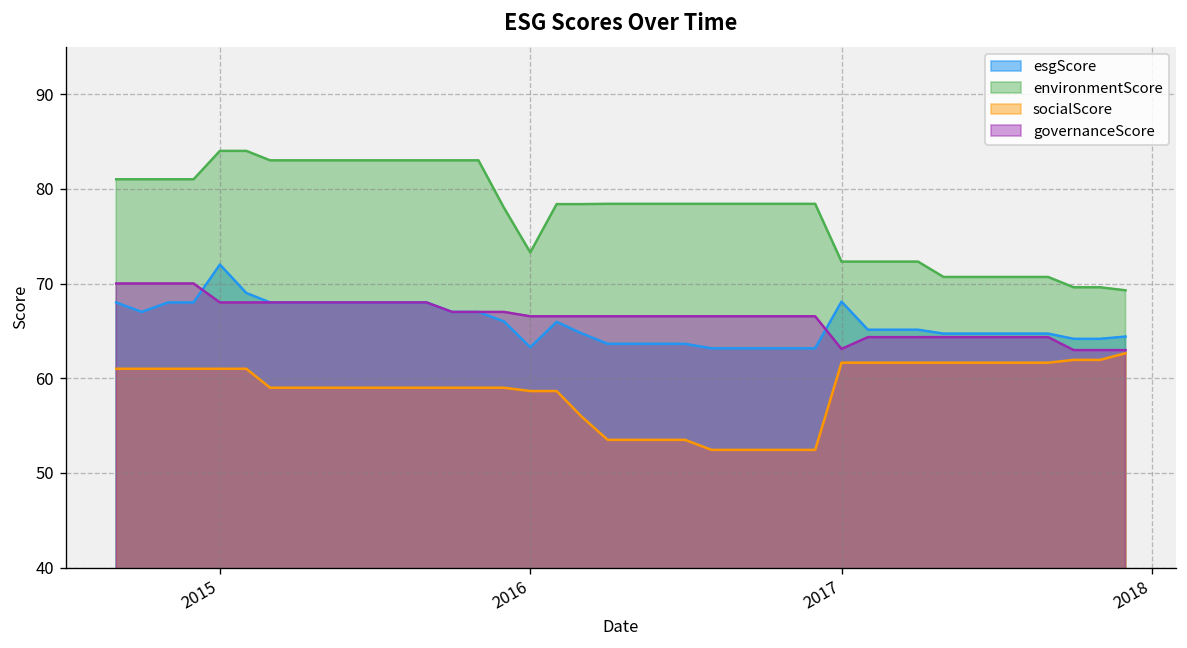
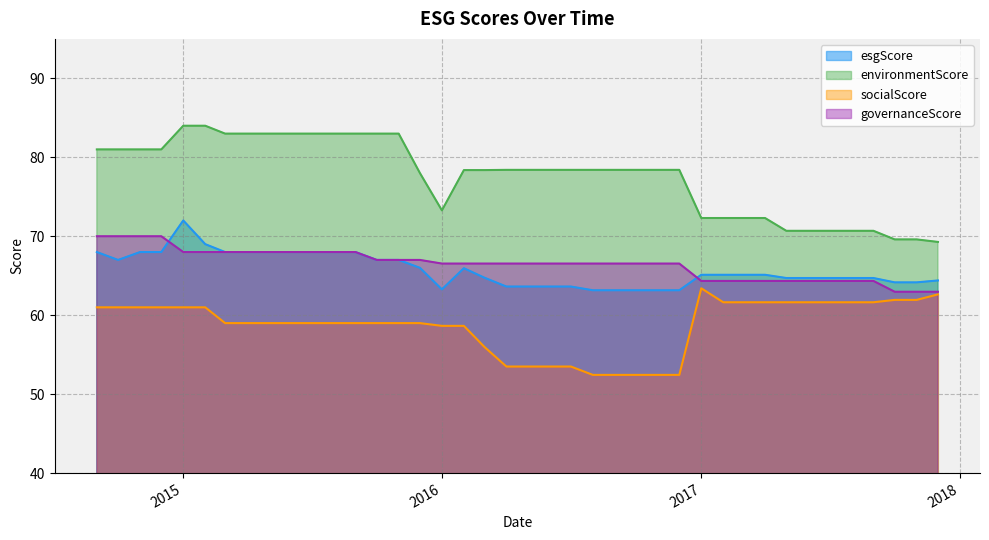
  {
    "esgScore": {
      "2015": 72,
      "2016": 63,
-     "2017": 68
+     "2017": 65
    },
    "environmentScore": {
      "2015": 84,
      "2016": 73,
      "2017": 72
    },
    "socialScore": {
      "2015": 61,
      "2016": 59,
-     "2017": 62
+     "2017": 63
    },
    "governanceScore": {
      "2015": 68,
      "2016": 67,
-     "2017": 63
+     "2017": 64
    }
  }
